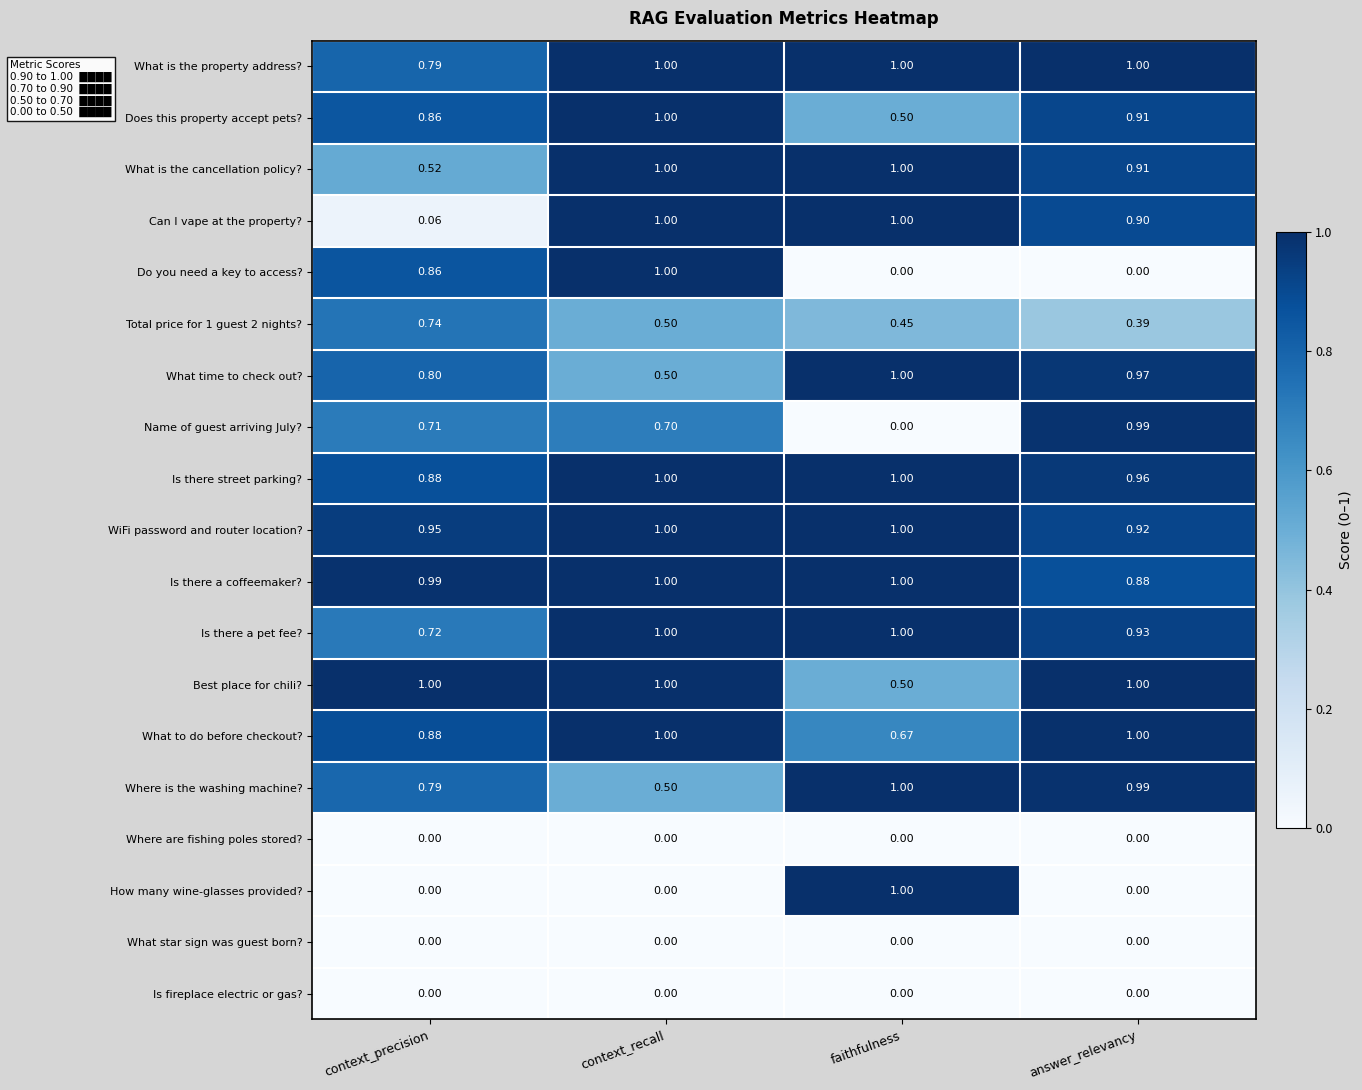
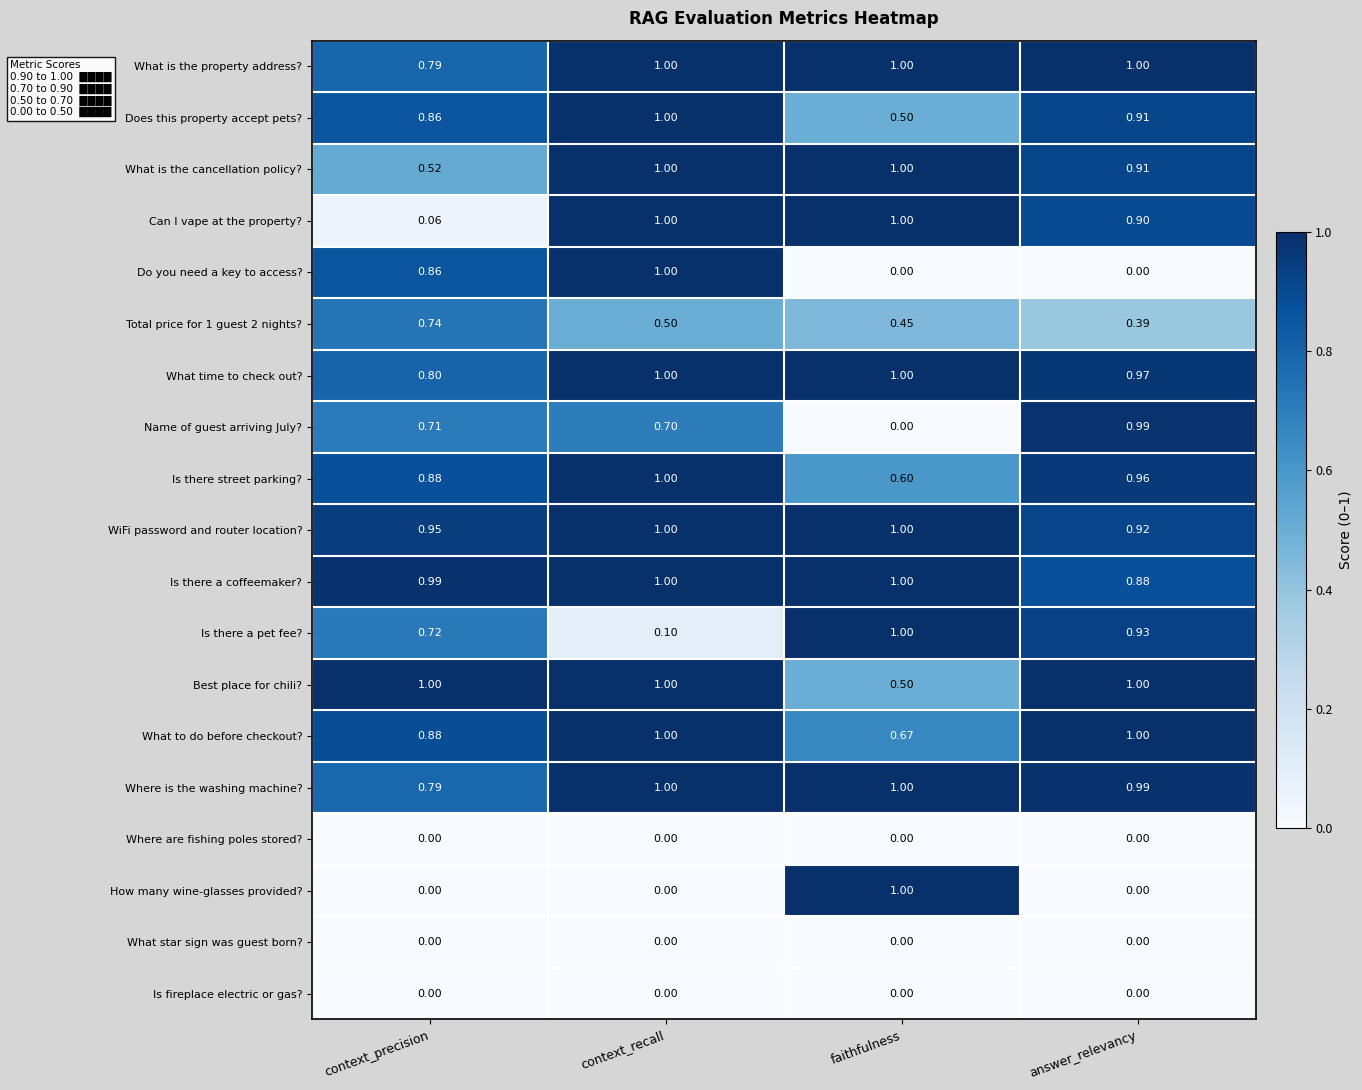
  {
    "What is the property address?": {
      "context_precision": 0.79,
      "context_recall": 1.00,
      "faithfulness": 1.00,
      "answer_relevancy": 1.00
    },
    "Does this property accept pets?": {
      "context_precision": 0.86,
      "context_recall": 1.00,
      "faithfulness": 0.50,
      "answer_relevancy": 0.91
    },
    "What is the cancellation policy?": {
      "context_precision": 0.52,
      "context_recall": 1.00,
      "faithfulness": 1.00,
      "answer_relevancy": 0.91
    },
    "Can I vape at the property?": {
      "context_precision": 0.06,
      "context_recall": 1.00,
      "faithfulness": 1.00,
      "answer_relevancy": 0.90
    },
    "Do you need a key to access?": {
      "context_precision": 0.86,
      "context_recall": 1.00,
      "faithfulness": 0.00,
      "answer_relevancy": 0.00
    },
    "Total price for 1 guest 2 nights?": {
      "context_precision": 0.74,
      "context_recall": 0.50,
      "faithfulness": 0.45,
      "answer_relevancy": 0.39
    },
    "What time to check out?": {
      "context_precision": 0.80,
-     "context_recall": 0.50,
+     "context_recall": 1.00,
      "faithfulness": 1.00,
      "answer_relevancy": 0.97
    },
    "Name of guest arriving July?": {
      "context_precision": 0.71,
      "context_recall": 0.70,
      "faithfulness": 0.00,
      "answer_relevancy": 0.99
    },
    "Is there street parking?": {
      "context_precision": 0.88,
      "context_recall": 1.00,
-     "faithfulness": 1.00,
+     "faithfulness": 0.60,
      "answer_relevancy": 0.96
    },
    "WiFi password and router location?": {
      "context_precision": 0.95,
      "context_recall": 1.00,
      "faithfulness": 1.00,
      "answer_relevancy": 0.92
    },
    "Is there a coffeemaker?": {
      "context_precision": 0.99,
      "context_recall": 1.00,
      "faithfulness": 1.00,
      "answer_relevancy": 0.88
    },
    "Is there a pet fee?": {
      "context_precision": 0.72,
-     "context_recall": 1.00,
+     "context_recall": 0.10,
      "faithfulness": 1.00,
      "answer_relevancy": 0.93
    },
    "Best place for chili?": {
      "context_precision": 1.00,
      "context_recall": 1.00,
      "faithfulness": 0.50,
      "answer_relevancy": 1.00
    },
    "What to do before checkout?": {
      "context_precision": 0.88,
      "context_recall": 1.00,
      "faithfulness": 0.67,
      "answer_relevancy": 1.00
    },
    "Where is the washing machine?": {
      "context_precision": 0.79,
-     "context_recall": 0.50,
+     "context_recall": 1.00,
      "faithfulness": 1.00,
      "answer_relevancy": 0.99
    },
    "Where are fishing poles stored?": {
      "context_precision": 0.00,
      "context_recall": 0.00,
      "faithfulness": 0.00,
      "answer_relevancy": 0.00
    },
    "How many wine-glasses provided?": {
      "context_precision": 0.00,
      "context_recall": 0.00,
      "faithfulness": 1.00,
      "answer_relevancy": 0.00
    },
    "What star sign was guest born?": {
      "context_precision": 0.00,
      "context_recall": 0.00,
      "faithfulness": 0.00,
      "answer_relevancy": 0.00
    },
    "Is fireplace electric or gas?": {
      "context_precision": 0.00,
      "context_recall": 0.00,
      "faithfulness": 0.00,
      "answer_relevancy": 0.00
    }
  }
